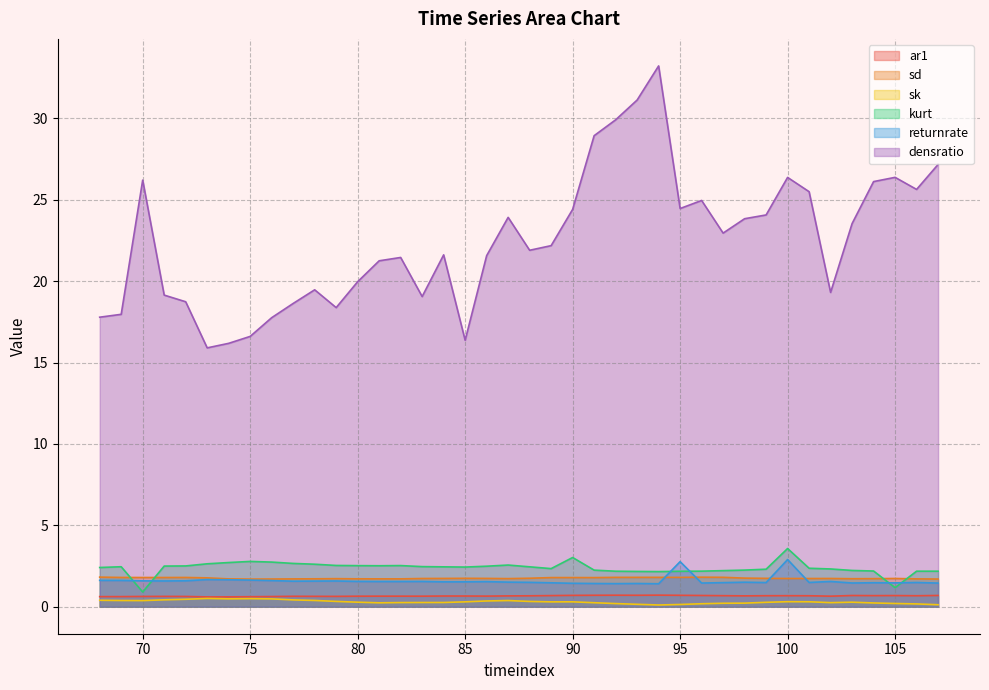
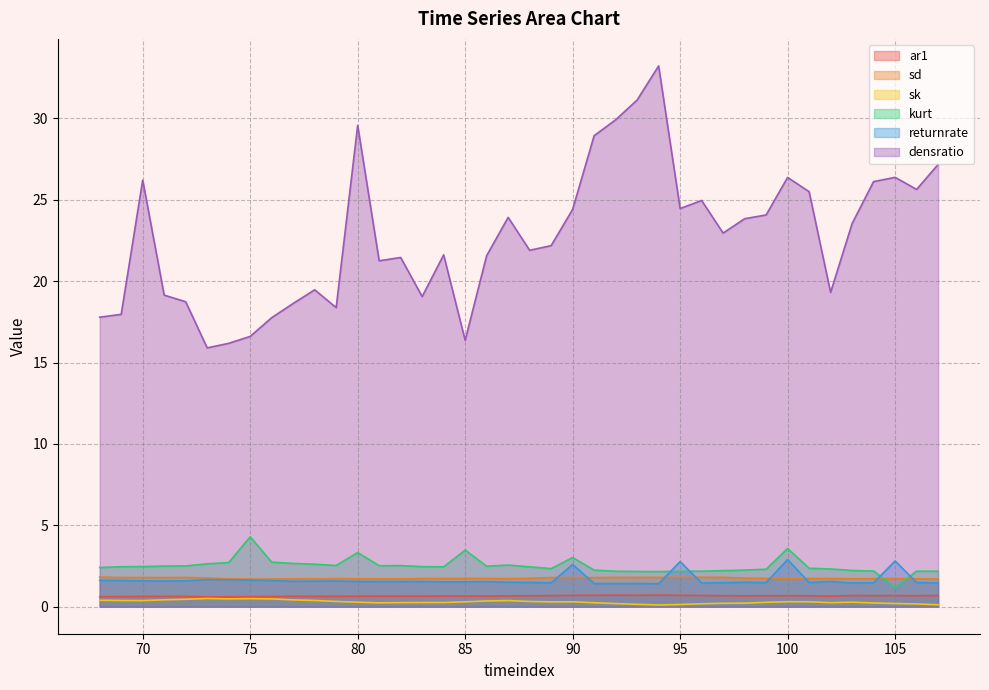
  {
    "kurt": {
-     "70": 0.9,
-     "75": 2.8,
-     "80": 2.5,
-     "85": 2.4,
+     "70": 2.5,
+     "75": 4.3,
+     "80": 3.3,
+     "85": 3.5,
      "90": 3.0,
      "95": 2.2,
      "100": 3.6,
      "105": 1.2
    },
    "returnrate": {
      "70": 1.6,
      "80": 1.6,
      "85": 1.5,
-     "90": 1.4,
+     "90": 2.6,
      "95": 2.8,
      "100": 2.9,
-     "105": 1.5
+     "105": 2.8
    },
    "densratio": {
      "70": 26.2,
      "75": 16.6,
-     "80": 20.0,
+     "80": 29.6,
      "85": 16.4,
      "90": 24.4,
      "95": 24.5,
      "100": 26.4,
      "105": 26.4
    }
  }
